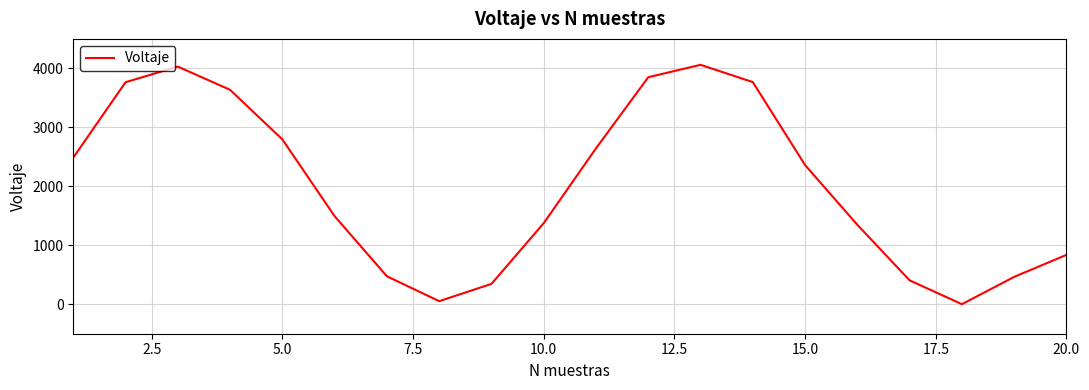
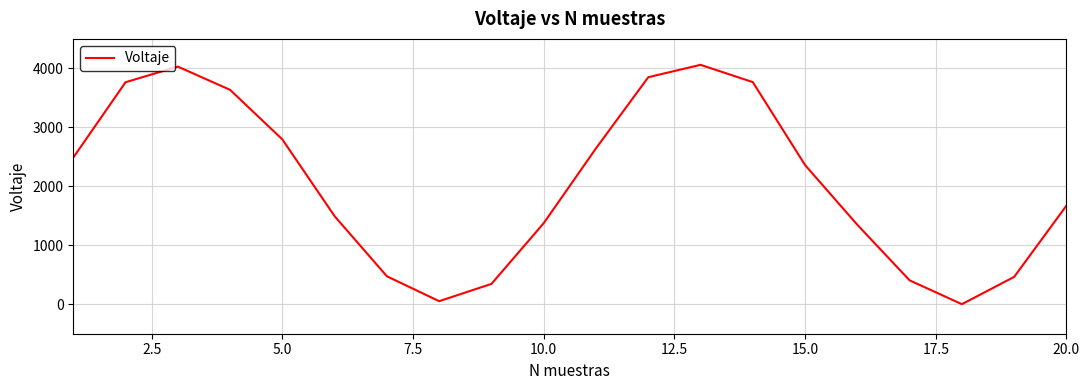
  {
    "5.0": 2800,
    "10.0": 1400,
    "15.0": 2400,
-   "20.0": 800
+   "20.0": 1700
  }
